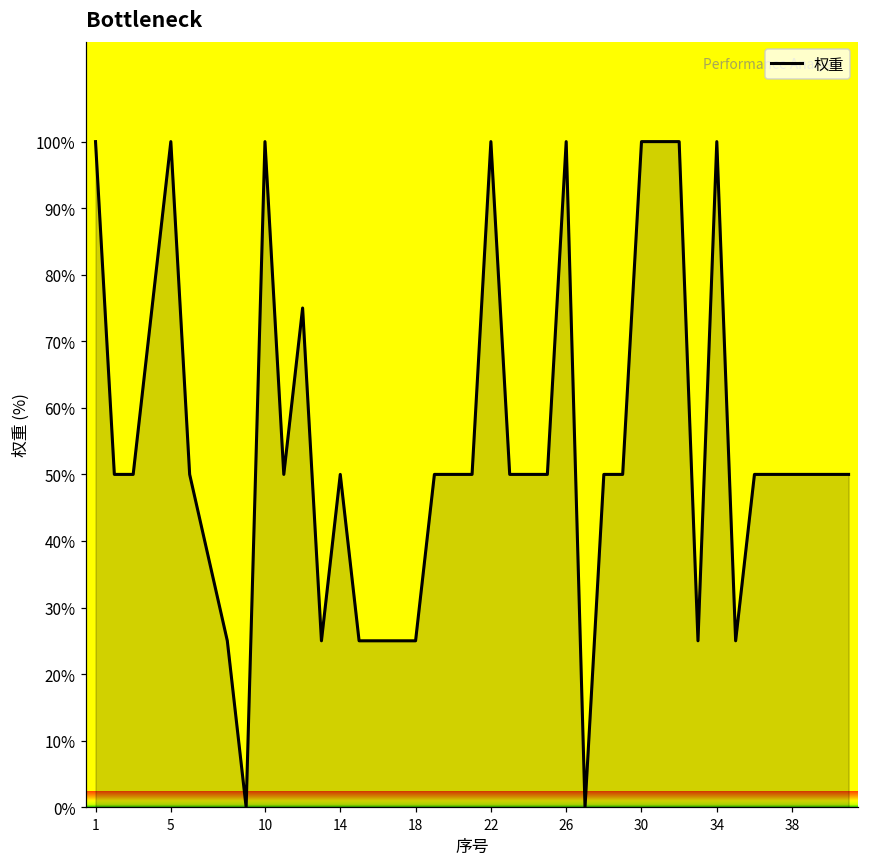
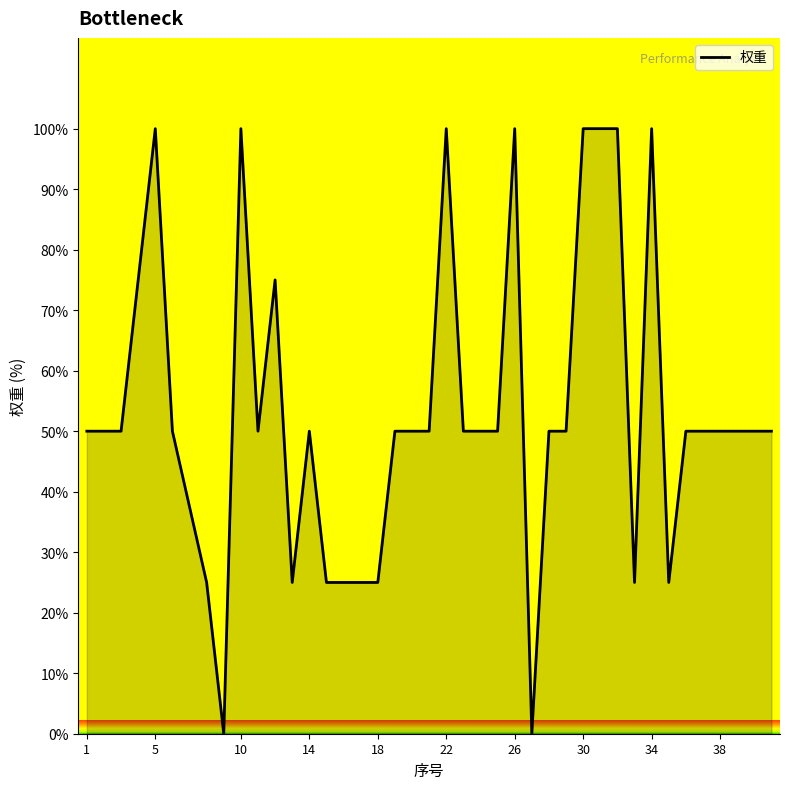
  {
-   "1": "100%",
+   "1": "50%",
    "5": "100%",
    "10": "100%",
    "14": "50%",
    "18": "25%",
    "22": "100%",
    "26": "100%",
    "30": "100%",
    "34": "100%",
    "38": "50%"
  }
